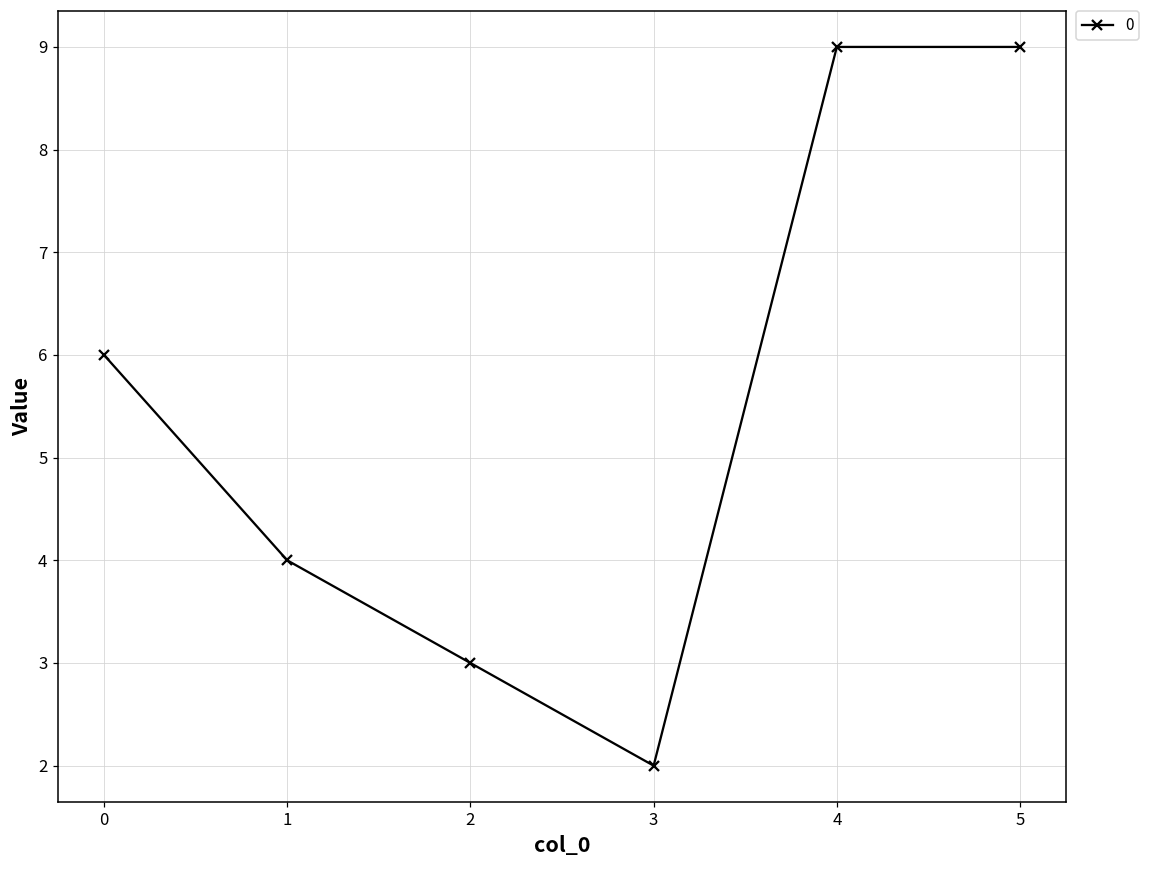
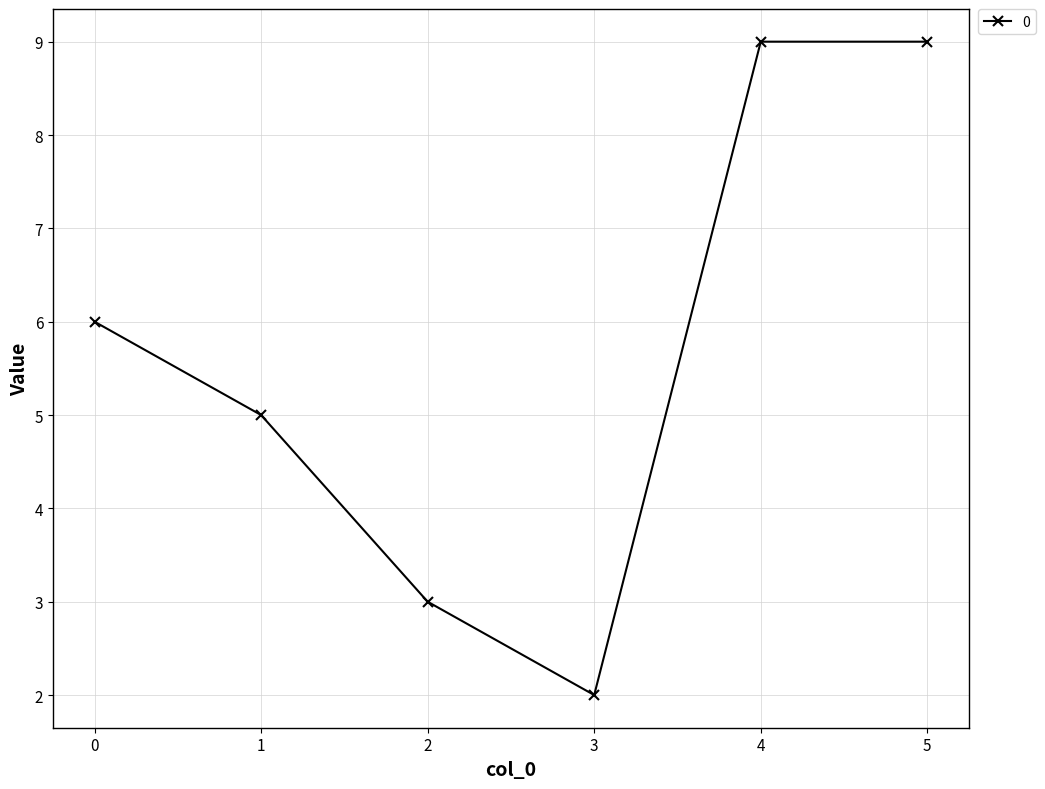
  {
    "0": 6,
-   "1": 4,
+   "1": 5,
    "2": 3,
    "3": 2,
    "4": 9,
    "5": 9
  }
